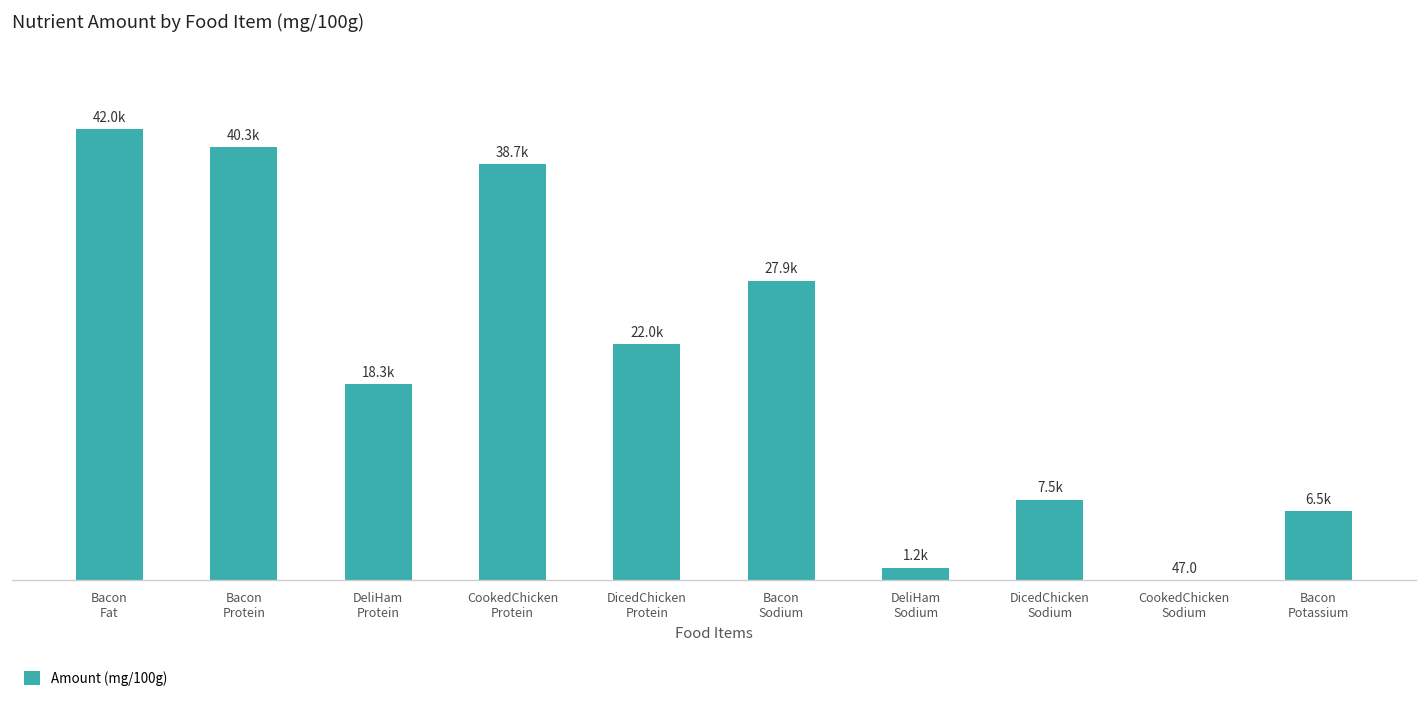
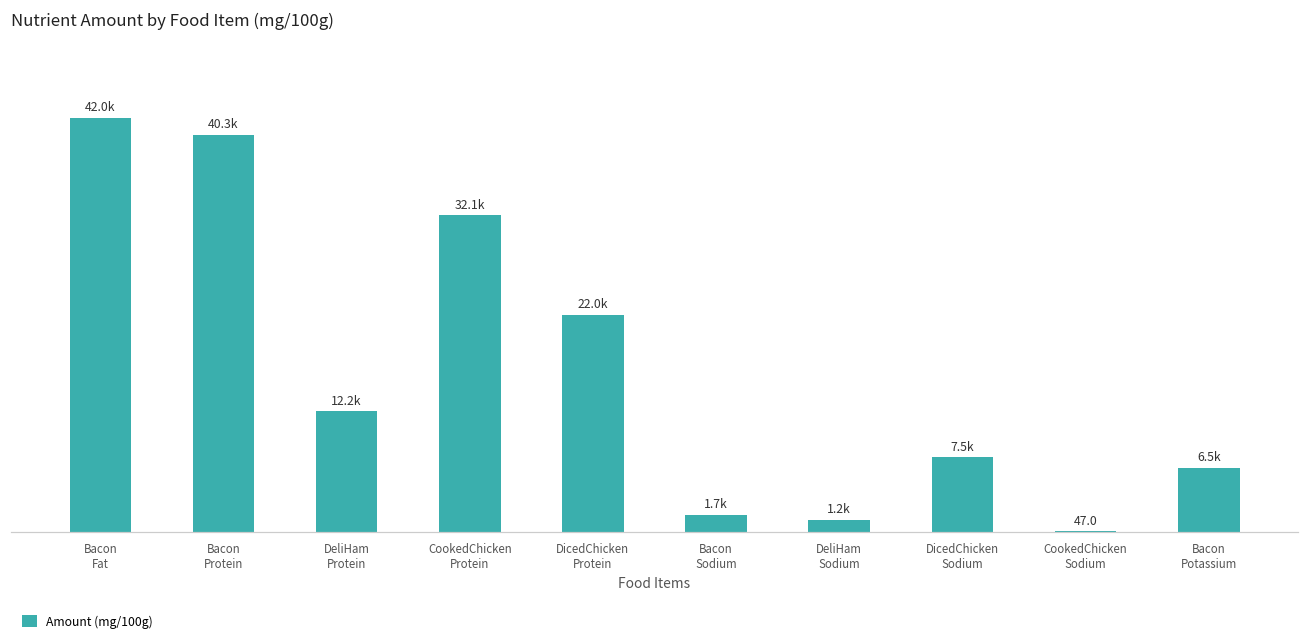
  {
    "Bacon Fat": "42.0k",
    "Bacon Protein": "40.3k",
-   "DeliHam Protein": "18.3k",
-   "CookedChicken Protein": "38.7k",
+   "DeliHam Protein": "12.2k",
+   "CookedChicken Protein": "32.1k",
    "DicedChicken Protein": "22.0k",
-   "Bacon Sodium": "27.9k",
+   "Bacon Sodium": "1.7k",
    "DeliHam Sodium": "1.2k",
    "DicedChicken Sodium": "7.5k",
    "CookedChicken Sodium": "47.0",
    "Bacon Potassium": "6.5k"
  }
